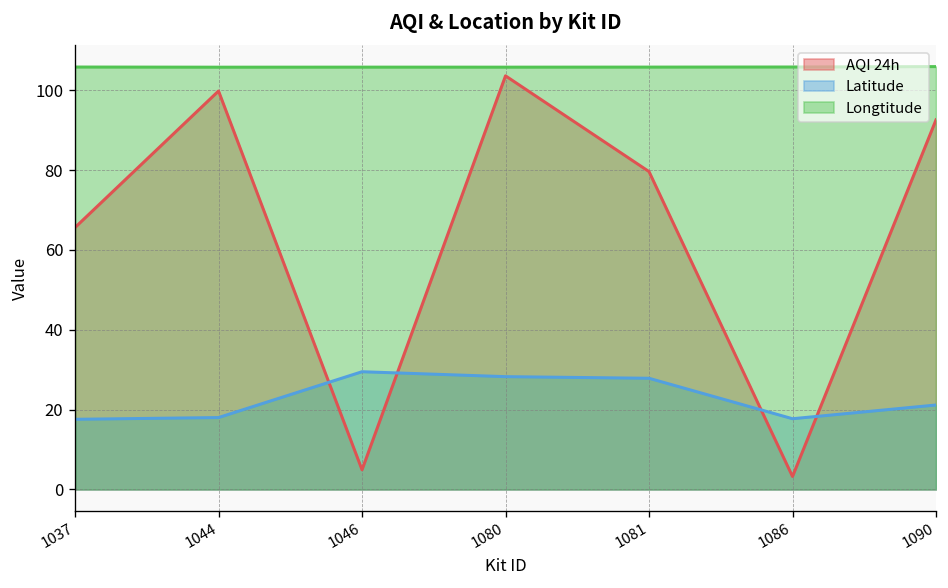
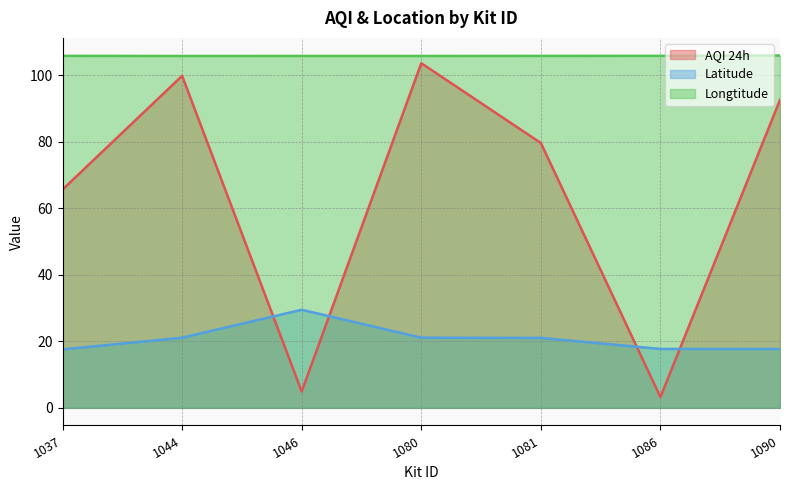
  {
    "AQI 24h": {
      "1037": 66,
      "1044": 100,
      "1046": 5,
      "1080": 104,
      "1081": 80,
      "1086": 3,
      "1090": 93
    },
    "Latitude": {
      "1037": 18,
-     "1044": 18,
+     "1044": 21,
      "1046": 29,
-     "1080": 28,
-     "1081": 28,
+     "1080": 21,
+     "1081": 21,
      "1086": 18,
-     "1090": 21
+     "1090": 18
    },
    "Longtitude": {
      "1037": 106,
      "1044": 106,
      "1046": 106,
      "1080": 106,
      "1081": 106,
      "1086": 106,
      "1090": 106
    }
  }
